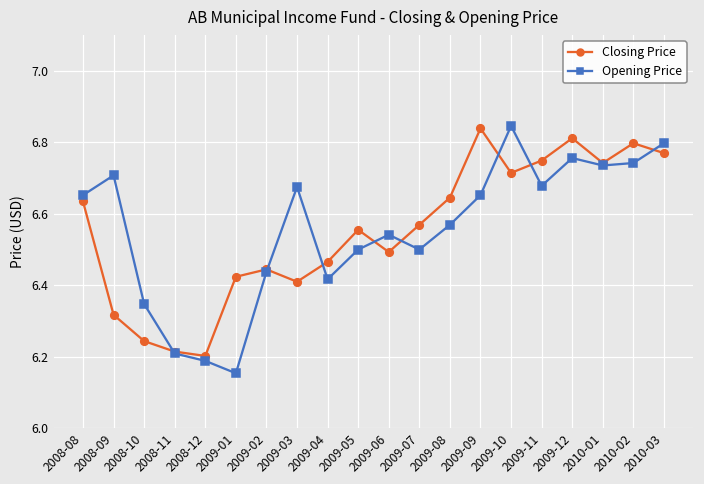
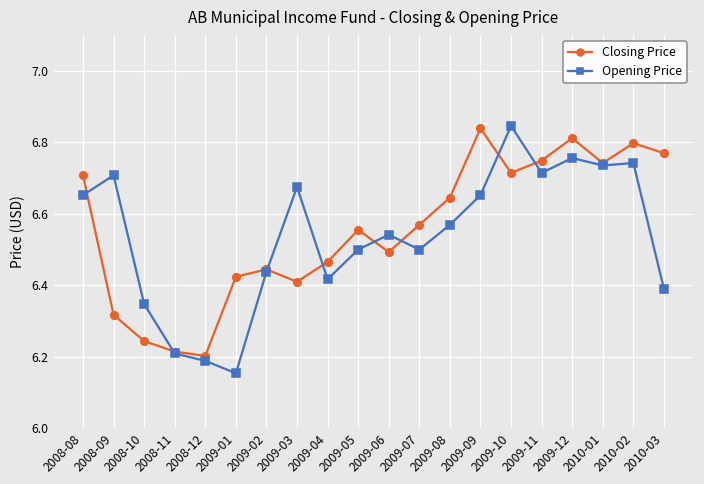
  {
    "Closing Price": {
-     "2008-08": 6.63,
+     "2008-08": 6.71,
      "2008-09": 6.32,
      "2008-10": 6.24,
      "2008-12": 6.20,
      "2009-01": 6.42,
      "2009-03": 6.41,
      "2009-04": 6.47,
      "2009-05": 6.56,
      "2009-06": 6.49,
      "2009-07": 6.57,
      "2009-08": 6.65,
      "2009-09": 6.84,
      "2009-10": 6.71,
      "2009-11": 6.75,
      "2009-12": 6.81,
      "2010-02": 6.80,
      "2010-03": 6.77
    },
    "Opening Price": {
      "2008-08": 6.65,
      "2008-09": 6.71,
      "2008-10": 6.35,
      "2008-12": 6.19,
      "2009-01": 6.15,
      "2009-03": 6.68,
      "2009-04": 6.42,
      "2009-05": 6.50,
      "2009-06": 6.54,
      "2009-07": 6.50,
      "2009-08": 6.57,
      "2009-09": 6.65,
      "2009-10": 6.85,
-     "2009-11": 6.68,
+     "2009-11": 6.71,
      "2009-12": 6.76,
      "2010-02": 6.74,
-     "2010-03": 6.80
+     "2010-03": 6.39
    }
  }
